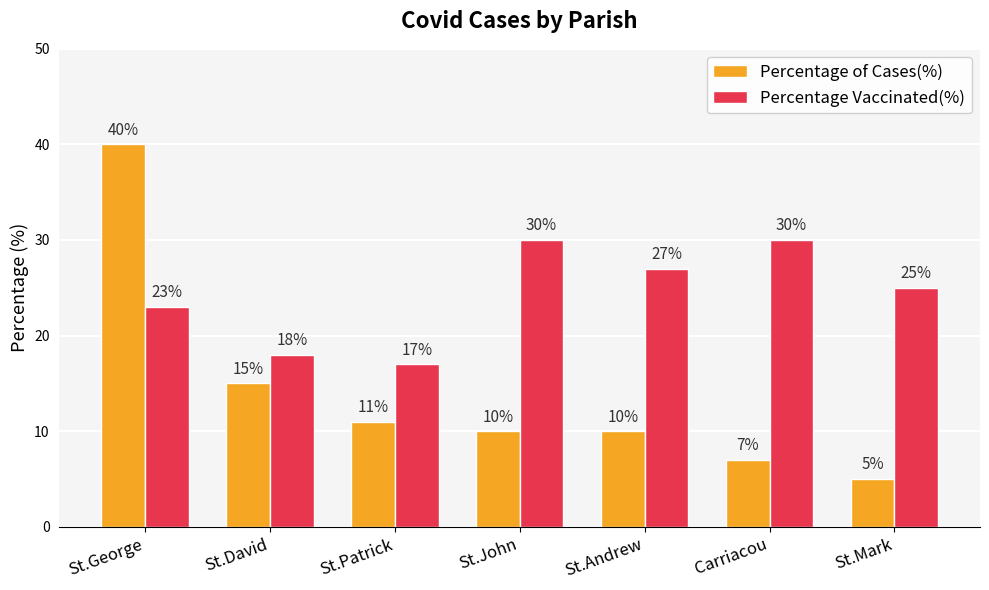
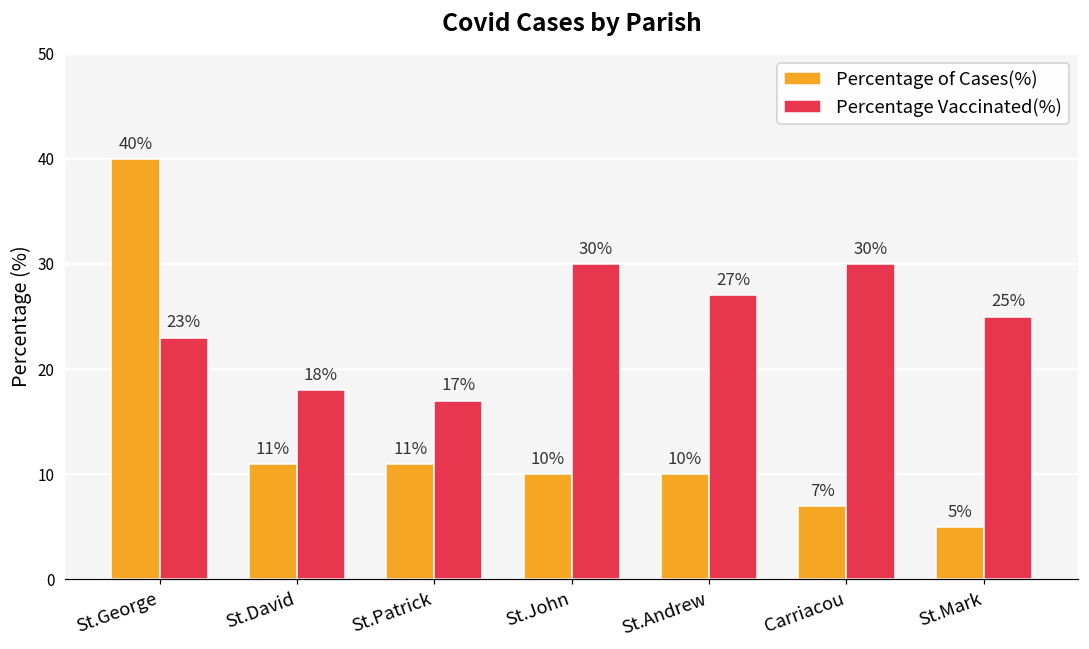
  {
    "Percentage of Cases(%)": {
      "St.George": "40%",
-     "St.David": "15%",
+     "St.David": "11%",
      "St.Patrick": "11%",
      "St.John": "10%",
      "St.Andrew": "10%",
      "Carriacou": "7%",
      "St.Mark": "5%"
    },
    "Percentage Vaccinated(%)": {
      "St.George": "23%",
      "St.David": "18%",
      "St.Patrick": "17%",
      "St.John": "30%",
      "St.Andrew": "27%",
      "Carriacou": "30%",
      "St.Mark": "25%"
    }
  }
